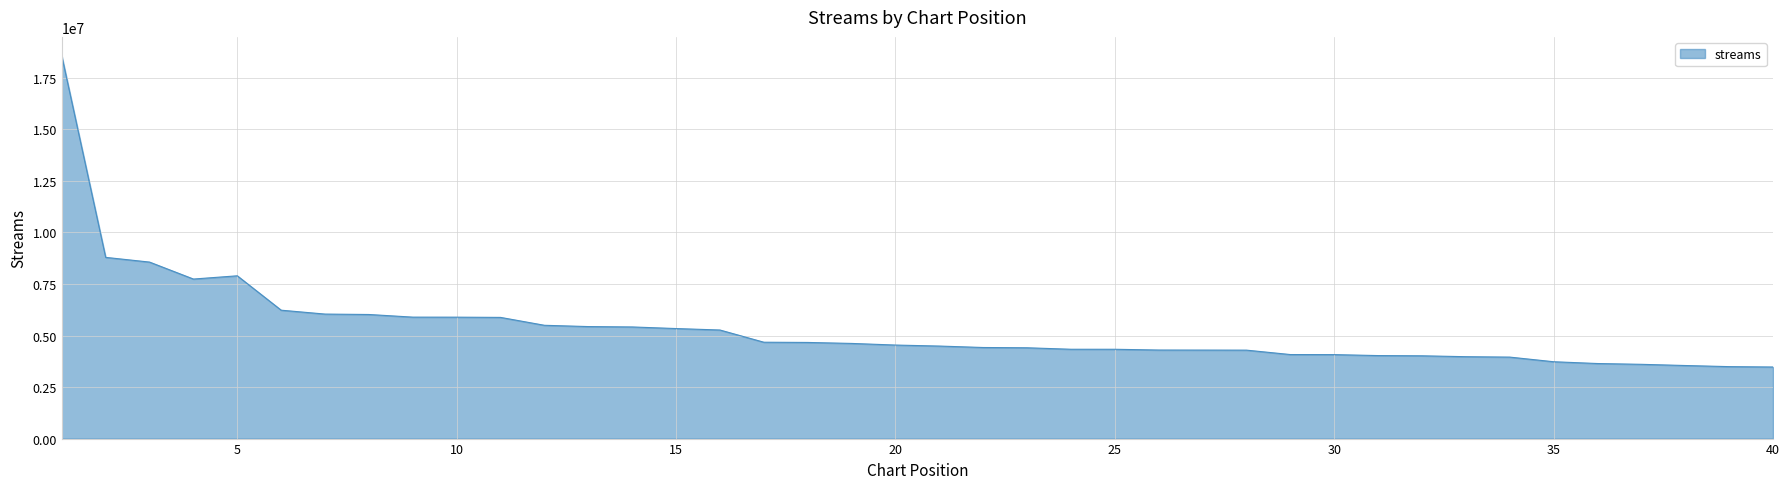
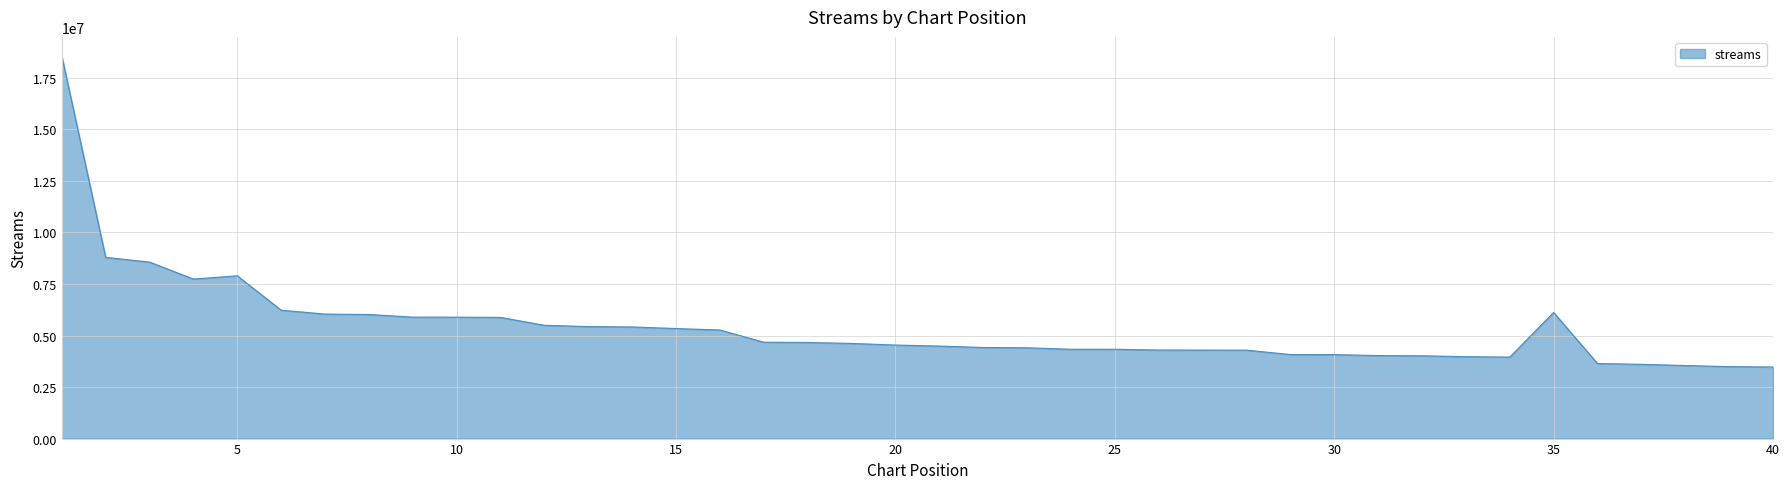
  {
    "5": 7900000,
    "10": 5900000,
    "15": 5300000,
    "20": 4500000,
    "25": 4300000,
    "30": 4100000,
-   "35": 3700000,
+   "35": 6100000,
    "40": 3500000
  }
